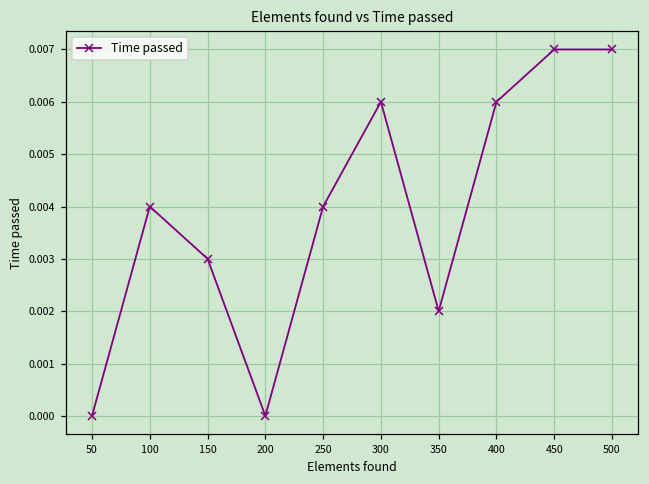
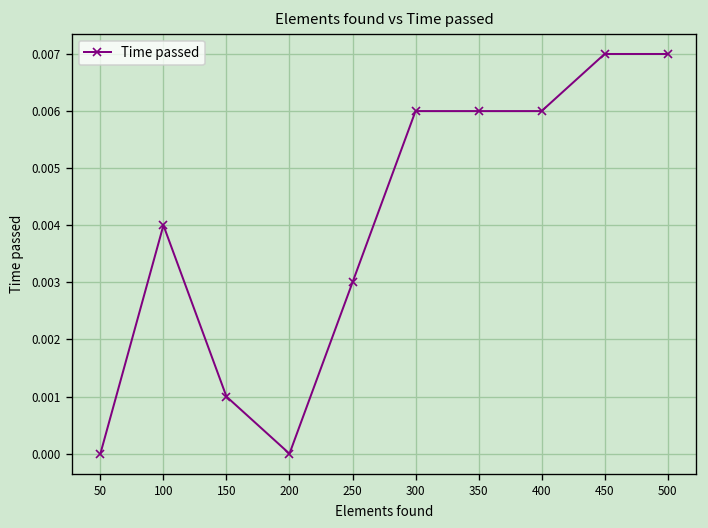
  {
    "50": 0.000,
    "100": 0.004,
-   "150": 0.003,
+   "150": 0.001,
    "200": 0.000,
-   "250": 0.004,
+   "250": 0.003,
    "300": 0.006,
-   "350": 0.002,
+   "350": 0.006,
    "400": 0.006,
    "450": 0.007,
    "500": 0.007
  }
